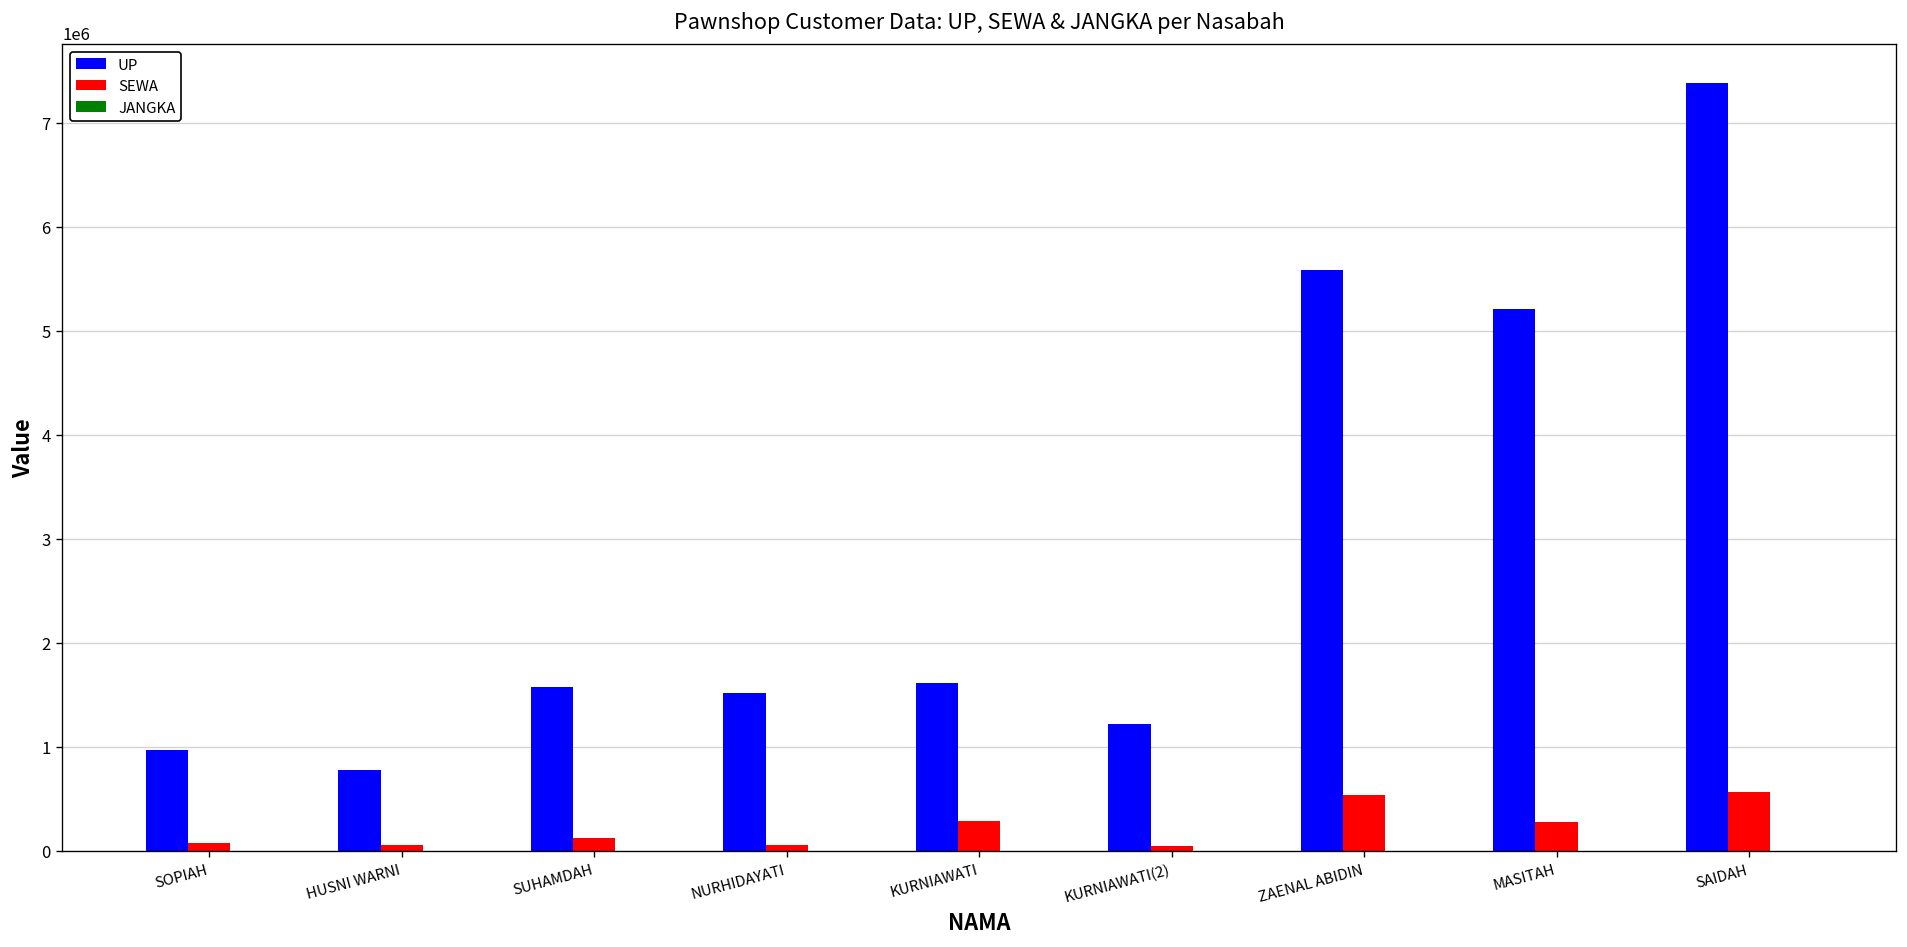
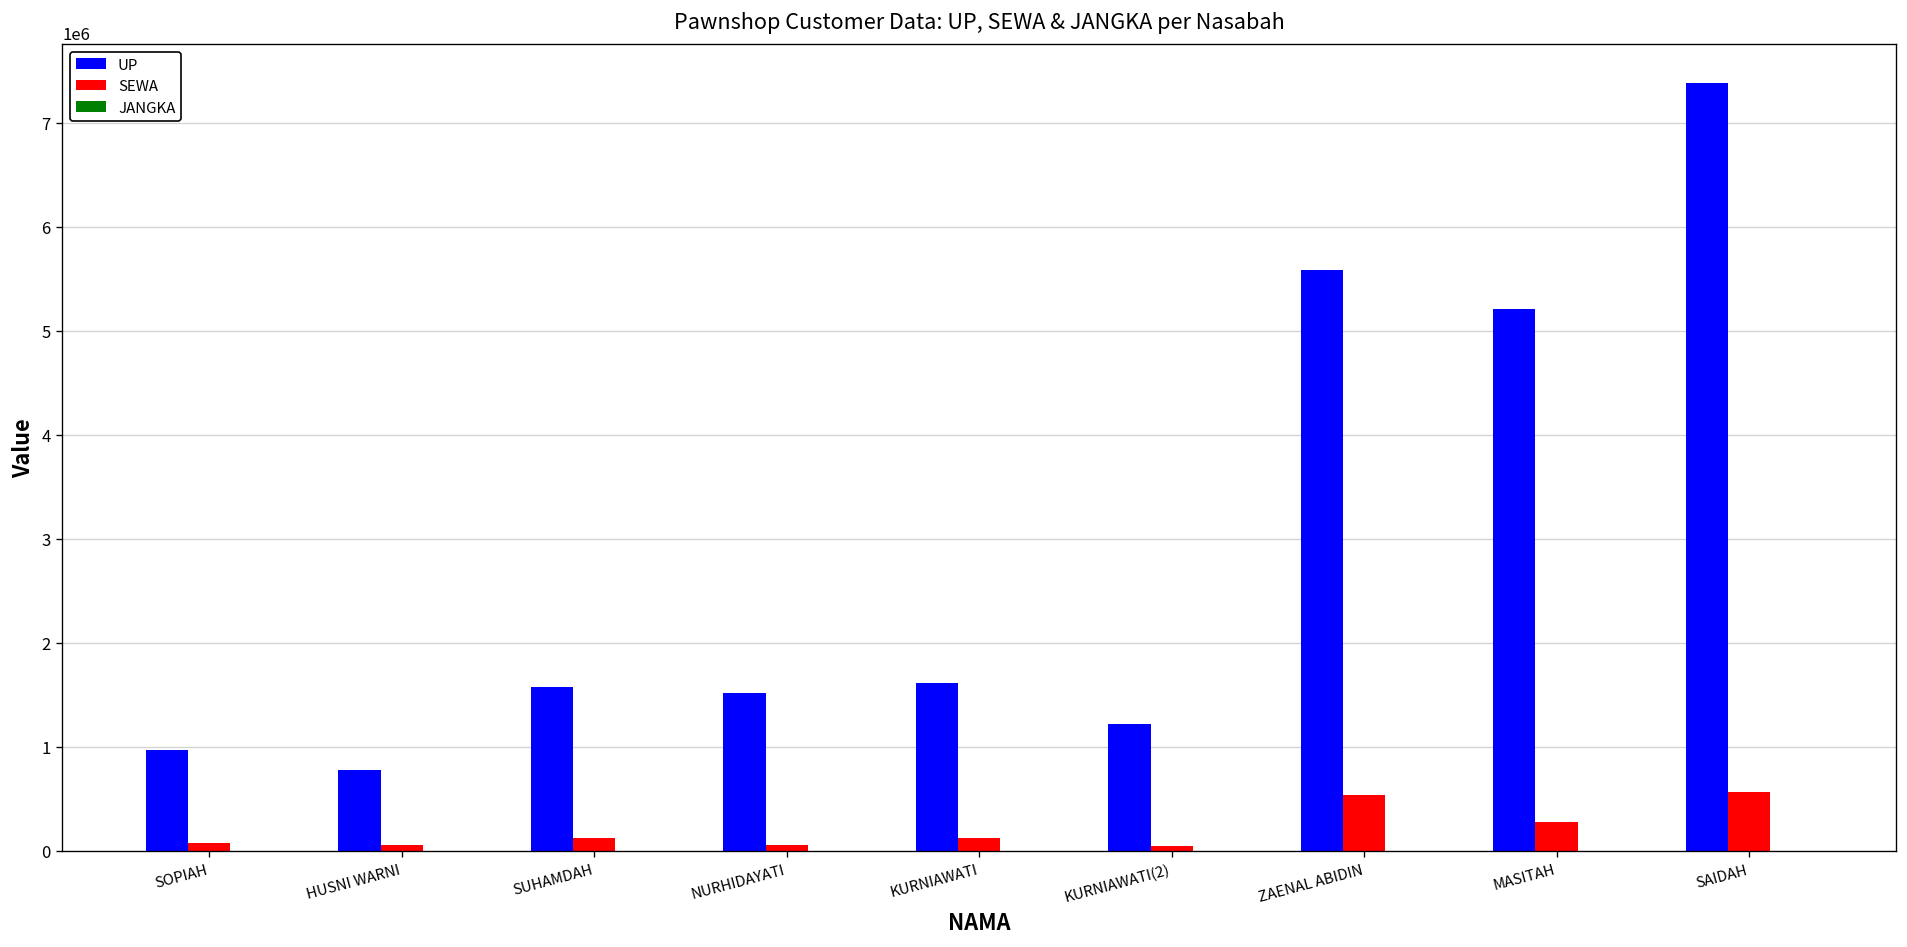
  {
    "UP": {
      "SOPIAH": 1000000,
      "HUSNI WARNI": 800000,
      "SUHAMDAH": 1600000,
      "NURHIDAYATI": 1500000,
      "KURNIAWATI": 1600000,
      "KURNIAWATI(2)": 1200000,
      "ZAENAL ABIDIN": 5600000,
      "MASITAH": 5200000,
      "SAIDAH": 7400000
    },
    "SEWA": {
      "SOPIAH": 100000,
      "HUSNI WARNI": 100000,
      "SUHAMDAH": 100000,
      "NURHIDAYATI": 100000,
-     "KURNIAWATI": 300000,
+     "KURNIAWATI": 100000,
      "KURNIAWATI(2)": 0,
      "ZAENAL ABIDIN": 500000,
      "MASITAH": 300000,
      "SAIDAH": 600000
    }
  }
